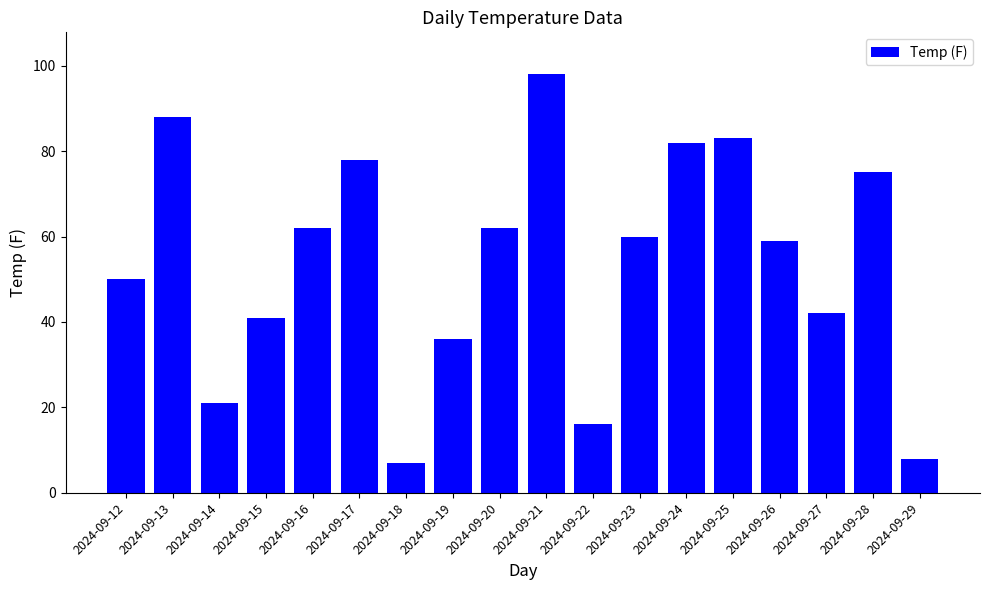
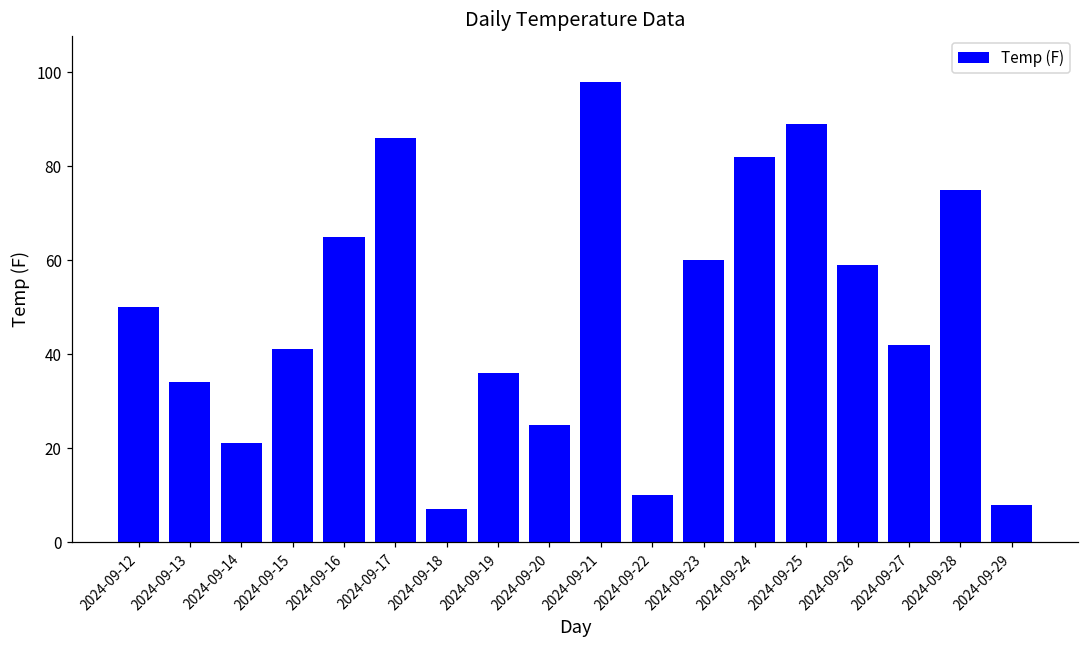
  {
    "2024-09-12": 50,
-   "2024-09-13": 88,
+   "2024-09-13": 34,
    "2024-09-14": 21,
    "2024-09-15": 41,
-   "2024-09-16": 62,
-   "2024-09-17": 78,
+   "2024-09-16": 65,
+   "2024-09-17": 86,
    "2024-09-18": 7,
    "2024-09-19": 36,
-   "2024-09-20": 62,
+   "2024-09-20": 25,
    "2024-09-21": 98,
-   "2024-09-22": 16,
+   "2024-09-22": 10,
    "2024-09-23": 60,
    "2024-09-24": 82,
-   "2024-09-25": 83,
+   "2024-09-25": 89,
    "2024-09-26": 59,
    "2024-09-27": 42,
    "2024-09-28": 75,
    "2024-09-29": 8
  }
